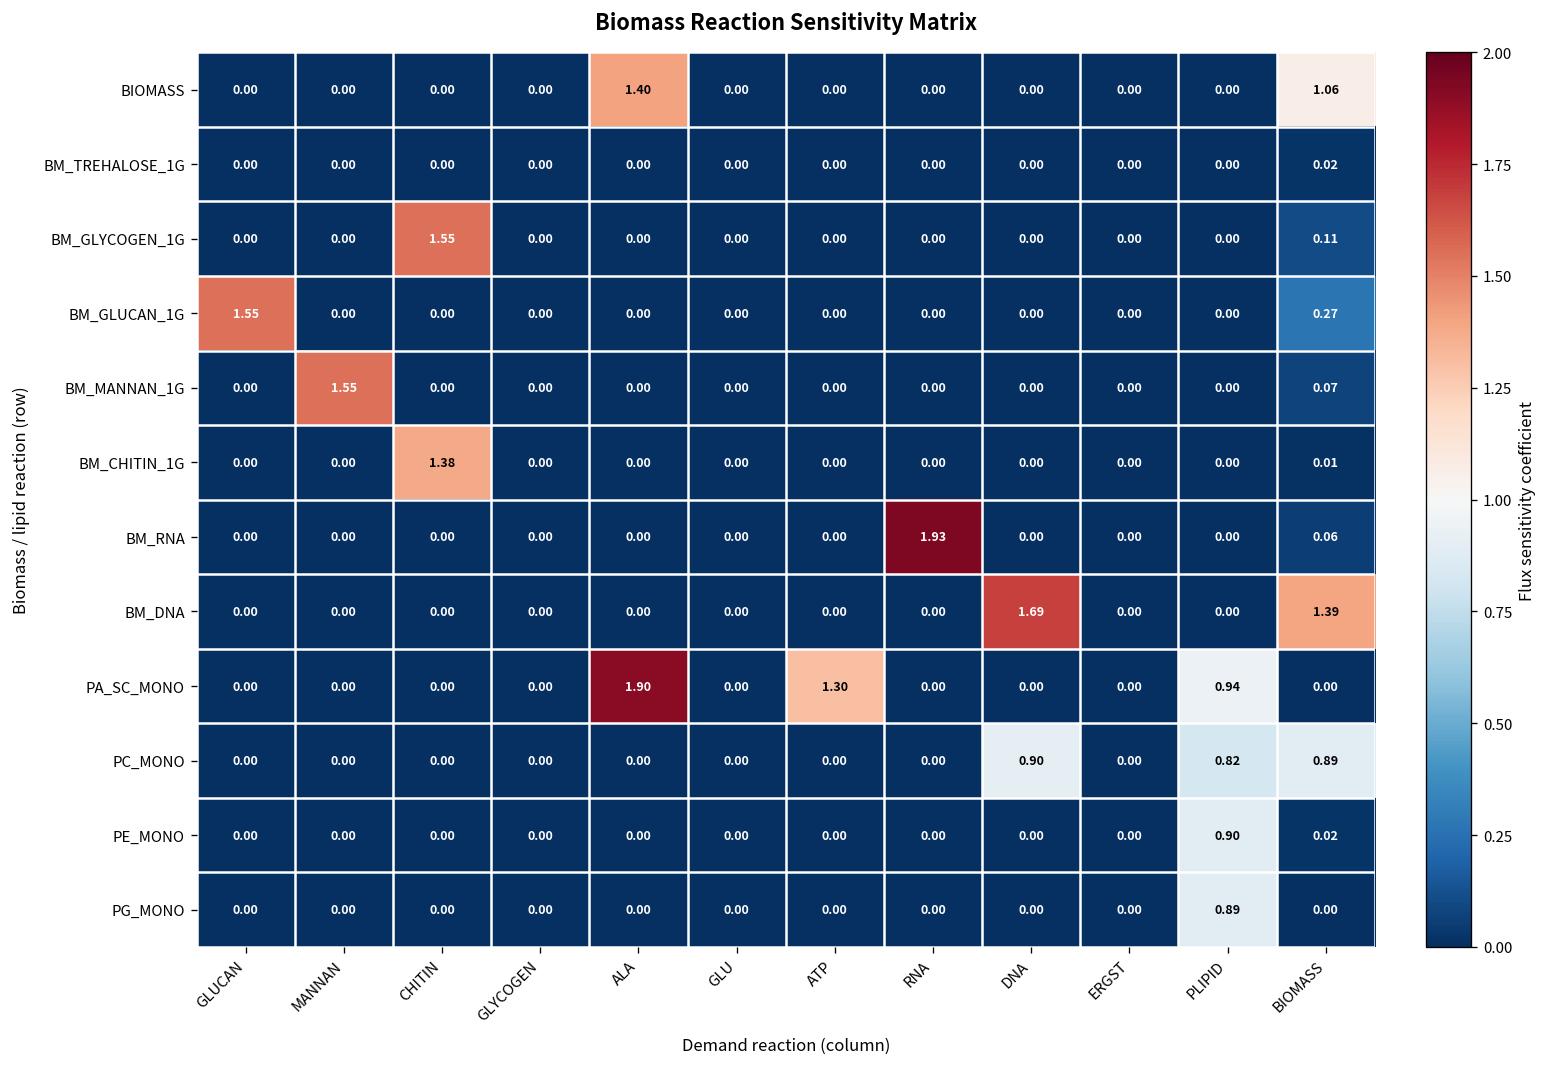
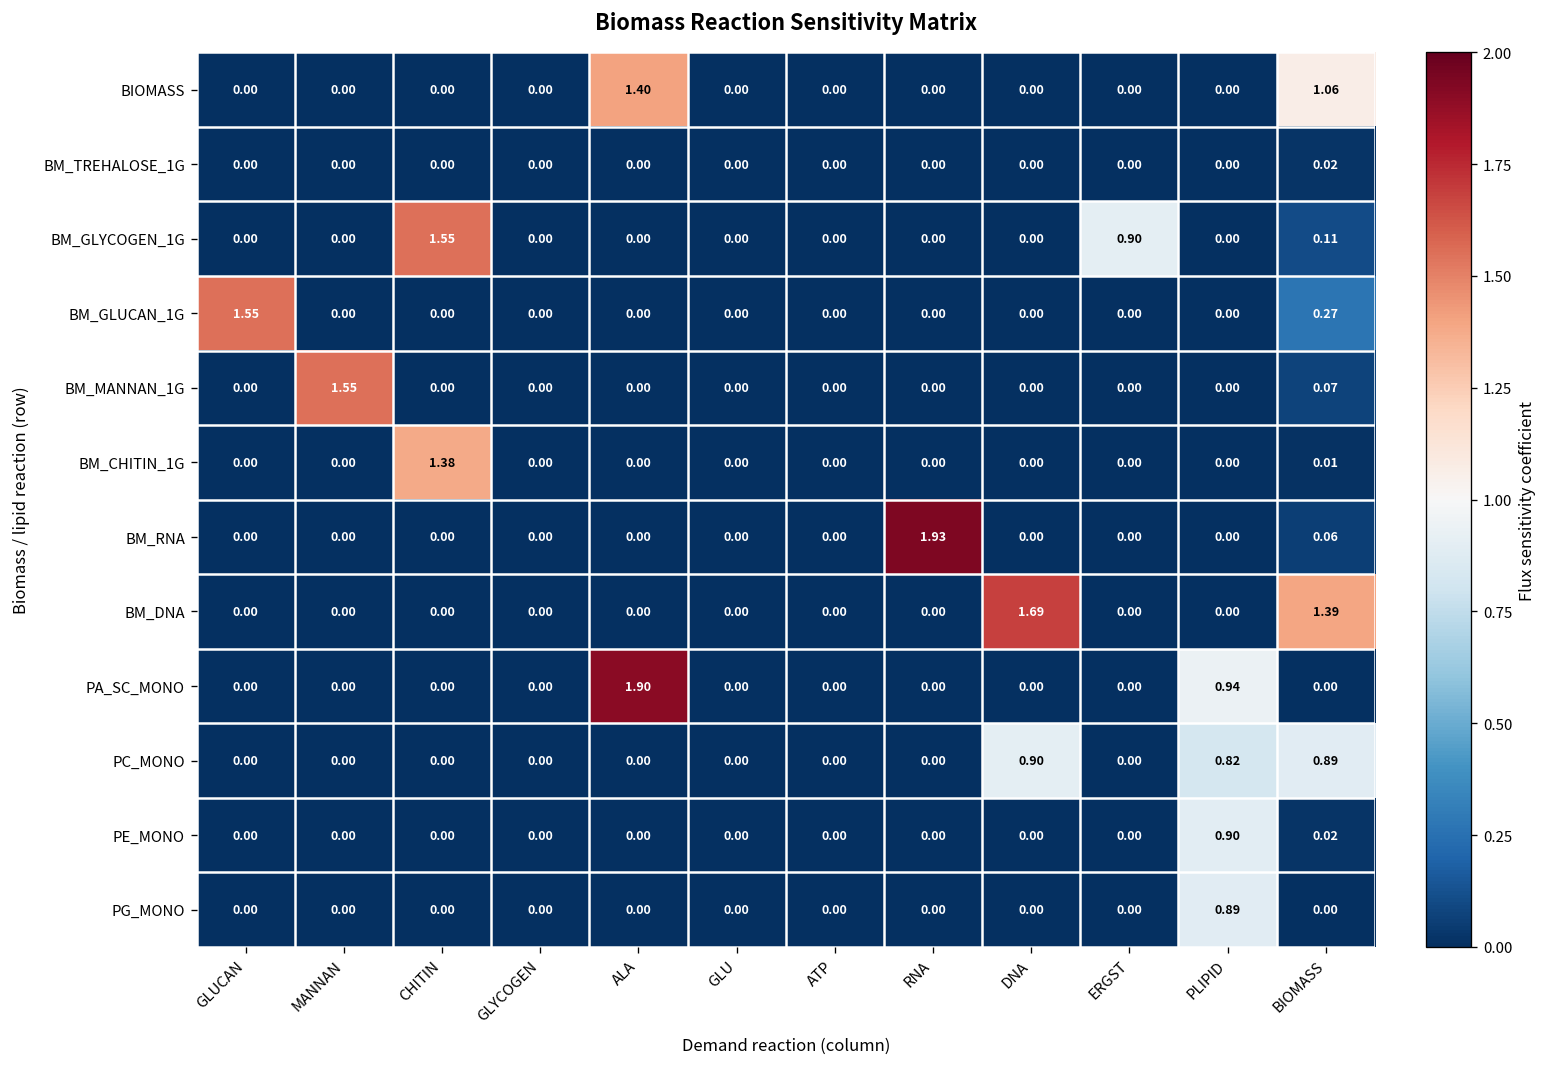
  {
    "BIOMASS": {
      "GLUCAN": 0.00,
      "MANNAN": 0.00,
      "CHITIN": 0.00,
      "GLYCOGEN": 0.00,
      "ALA": 1.40,
      "GLU": 0.00,
      "ATP": 0.00,
      "RNA": 0.00,
      "DNA": 0.00,
      "ERGST": 0.00,
      "PLIPID": 0.00,
      "BIOMASS": 1.06
    },
    "BM_TREHALOSE_1G": {
      "GLUCAN": 0.00,
      "MANNAN": 0.00,
      "CHITIN": 0.00,
      "GLYCOGEN": 0.00,
      "ALA": 0.00,
      "GLU": 0.00,
      "ATP": 0.00,
      "RNA": 0.00,
      "DNA": 0.00,
      "ERGST": 0.00,
      "PLIPID": 0.00,
      "BIOMASS": 0.02
    },
    "BM_GLYCOGEN_1G": {
      "GLUCAN": 0.00,
      "MANNAN": 0.00,
      "CHITIN": 1.55,
      "GLYCOGEN": 0.00,
      "ALA": 0.00,
      "GLU": 0.00,
      "ATP": 0.00,
      "RNA": 0.00,
      "DNA": 0.00,
-     "ERGST": 0.00,
+     "ERGST": 0.90,
      "PLIPID": 0.00,
      "BIOMASS": 0.11
    },
    "BM_GLUCAN_1G": {
      "GLUCAN": 1.55,
      "MANNAN": 0.00,
      "CHITIN": 0.00,
      "GLYCOGEN": 0.00,
      "ALA": 0.00,
      "GLU": 0.00,
      "ATP": 0.00,
      "RNA": 0.00,
      "DNA": 0.00,
      "ERGST": 0.00,
      "PLIPID": 0.00,
      "BIOMASS": 0.27
    },
    "BM_MANNAN_1G": {
      "GLUCAN": 0.00,
      "MANNAN": 1.55,
      "CHITIN": 0.00,
      "GLYCOGEN": 0.00,
      "ALA": 0.00,
      "GLU": 0.00,
      "ATP": 0.00,
      "RNA": 0.00,
      "DNA": 0.00,
      "ERGST": 0.00,
      "PLIPID": 0.00,
      "BIOMASS": 0.07
    },
    "BM_CHITIN_1G": {
      "GLUCAN": 0.00,
      "MANNAN": 0.00,
      "CHITIN": 1.38,
      "GLYCOGEN": 0.00,
      "ALA": 0.00,
      "GLU": 0.00,
      "ATP": 0.00,
      "RNA": 0.00,
      "DNA": 0.00,
      "ERGST": 0.00,
      "PLIPID": 0.00,
      "BIOMASS": 0.01
    },
    "BM_RNA": {
      "GLUCAN": 0.00,
      "MANNAN": 0.00,
      "CHITIN": 0.00,
      "GLYCOGEN": 0.00,
      "ALA": 0.00,
      "GLU": 0.00,
      "ATP": 0.00,
      "RNA": 1.93,
      "DNA": 0.00,
      "ERGST": 0.00,
      "PLIPID": 0.00,
      "BIOMASS": 0.06
    },
    "BM_DNA": {
      "GLUCAN": 0.00,
      "MANNAN": 0.00,
      "CHITIN": 0.00,
      "GLYCOGEN": 0.00,
      "ALA": 0.00,
      "GLU": 0.00,
      "ATP": 0.00,
      "RNA": 0.00,
      "DNA": 1.69,
      "ERGST": 0.00,
      "PLIPID": 0.00,
      "BIOMASS": 1.39
    },
    "PA_SC_MONO": {
      "GLUCAN": 0.00,
      "MANNAN": 0.00,
      "CHITIN": 0.00,
      "GLYCOGEN": 0.00,
      "ALA": 1.90,
      "GLU": 0.00,
-     "ATP": 1.30,
+     "ATP": 0.00,
      "RNA": 0.00,
      "DNA": 0.00,
      "ERGST": 0.00,
      "PLIPID": 0.94,
      "BIOMASS": 0.00
    },
    "PC_MONO": {
      "GLUCAN": 0.00,
      "MANNAN": 0.00,
      "CHITIN": 0.00,
      "GLYCOGEN": 0.00,
      "ALA": 0.00,
      "GLU": 0.00,
      "ATP": 0.00,
      "RNA": 0.00,
      "DNA": 0.90,
      "ERGST": 0.00,
      "PLIPID": 0.82,
      "BIOMASS": 0.89
    },
    "PE_MONO": {
      "GLUCAN": 0.00,
      "MANNAN": 0.00,
      "CHITIN": 0.00,
      "GLYCOGEN": 0.00,
      "ALA": 0.00,
      "GLU": 0.00,
      "ATP": 0.00,
      "RNA": 0.00,
      "DNA": 0.00,
      "ERGST": 0.00,
      "PLIPID": 0.90,
      "BIOMASS": 0.02
    },
    "PG_MONO": {
      "GLUCAN": 0.00,
      "MANNAN": 0.00,
      "CHITIN": 0.00,
      "GLYCOGEN": 0.00,
      "ALA": 0.00,
      "GLU": 0.00,
      "ATP": 0.00,
      "RNA": 0.00,
      "DNA": 0.00,
      "ERGST": 0.00,
      "PLIPID": 0.89,
      "BIOMASS": 0.00
    }
  }
